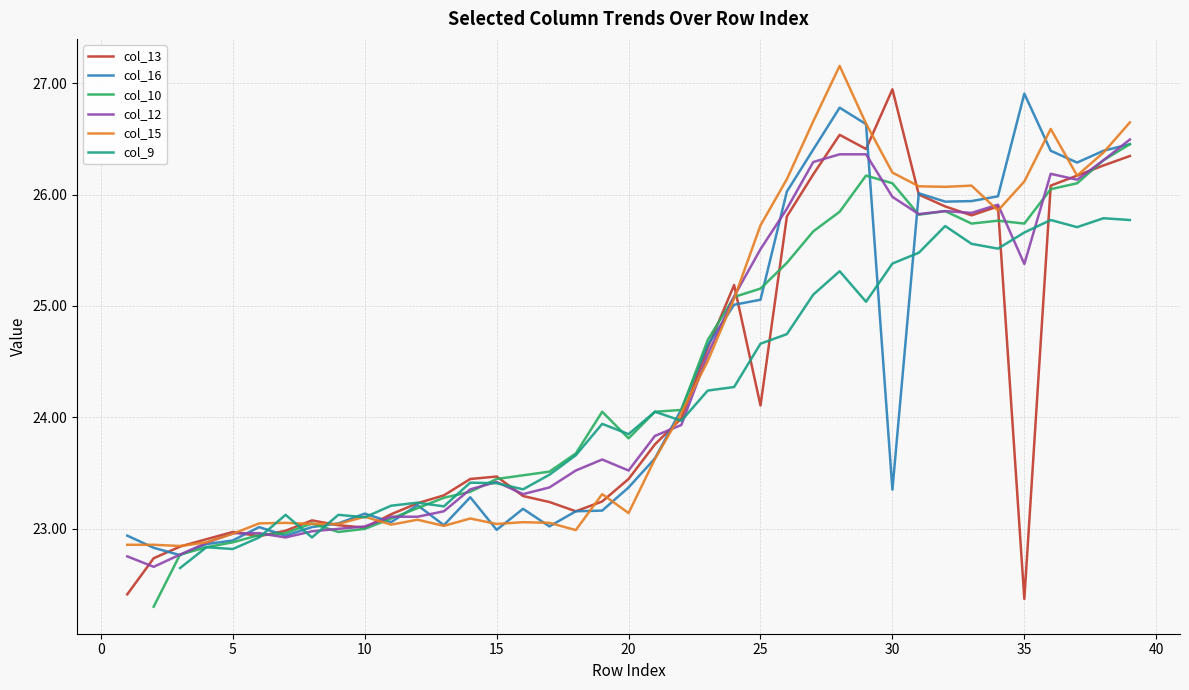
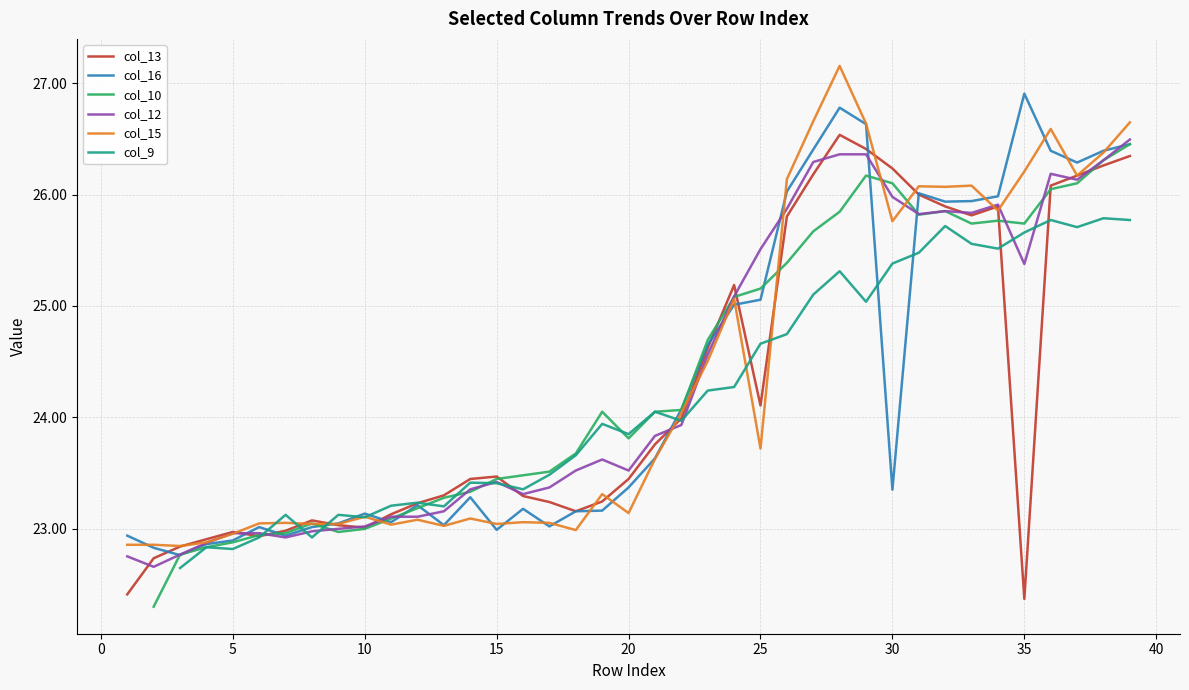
  {
    "col_13": {
      "20": 23.45,
      "25": 24.11,
-     "30": 26.95,
+     "30": 26.24,
      "35": 22.37
    },
    "col_16": {
      "10": 23.14,
      "15": 22.99,
      "20": 23.37,
      "25": 25.06,
      "30": 23.35,
      "35": 26.91
    },
    "col_12": {
      "20": 23.52,
      "25": 25.51,
      "30": 25.98,
      "35": 25.38
    },
    "col_15": {
      "15": 23.04,
      "20": 23.14,
-     "25": 25.72,
-     "30": 26.20,
-     "35": 26.12
+     "25": 23.72,
+     "30": 25.76,
+     "35": 26.21
    }
  }
